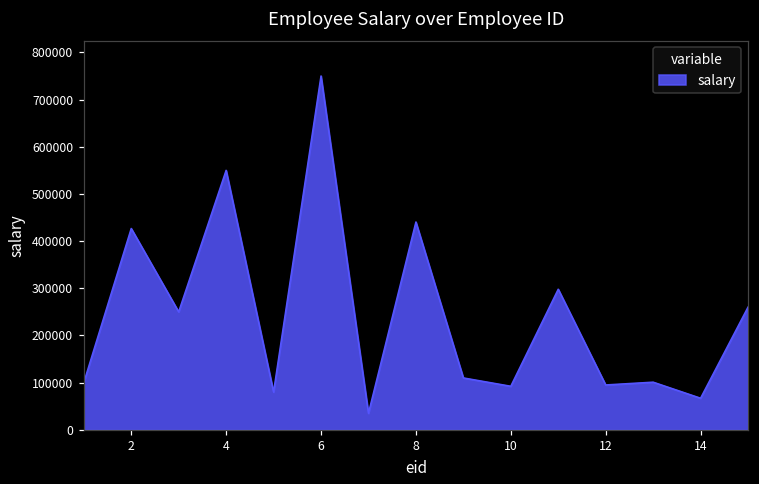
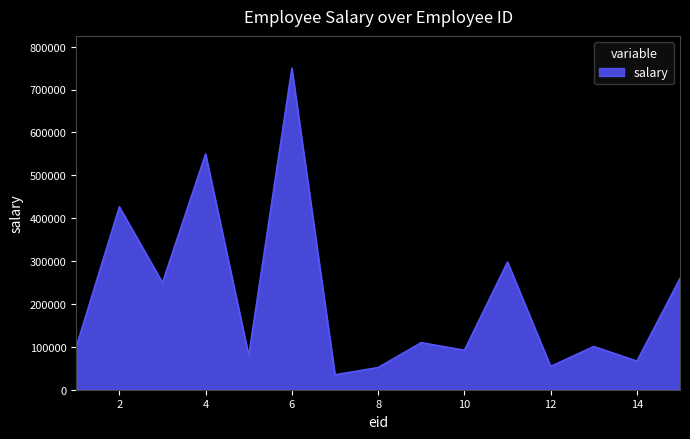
  {
    "2": 430000,
    "4": 550000,
    "6": 750000,
-   "8": 440000,
+   "8": 50000,
    "10": 90000,
-   "12": 100000,
+   "12": 50000,
    "14": 70000
  }
